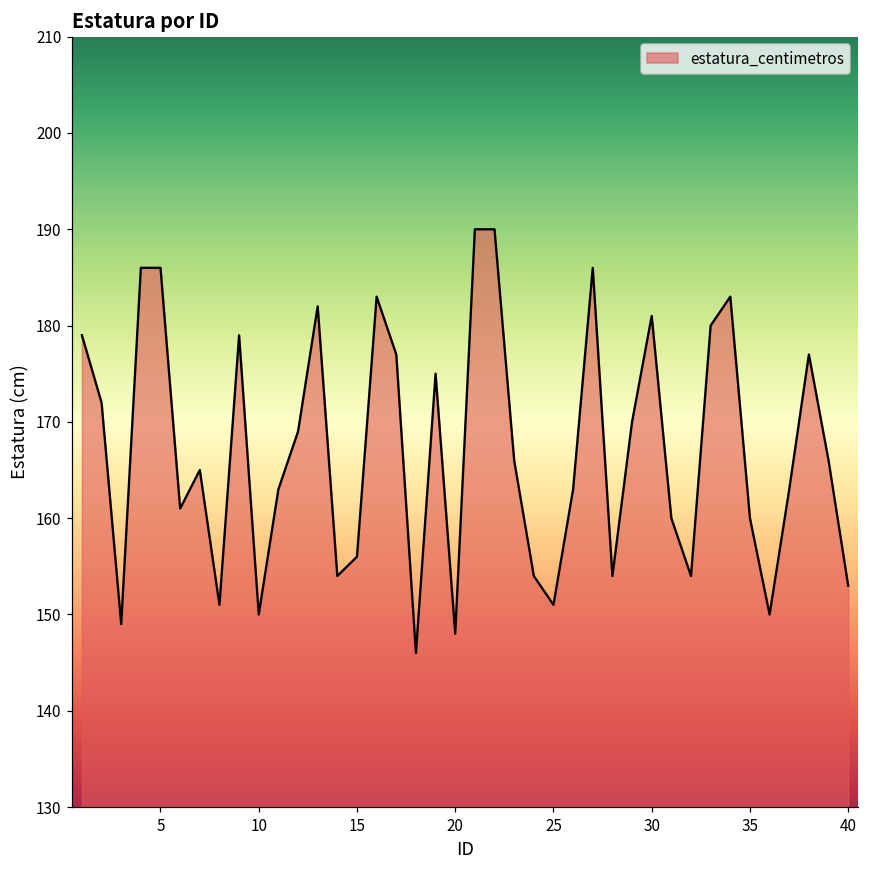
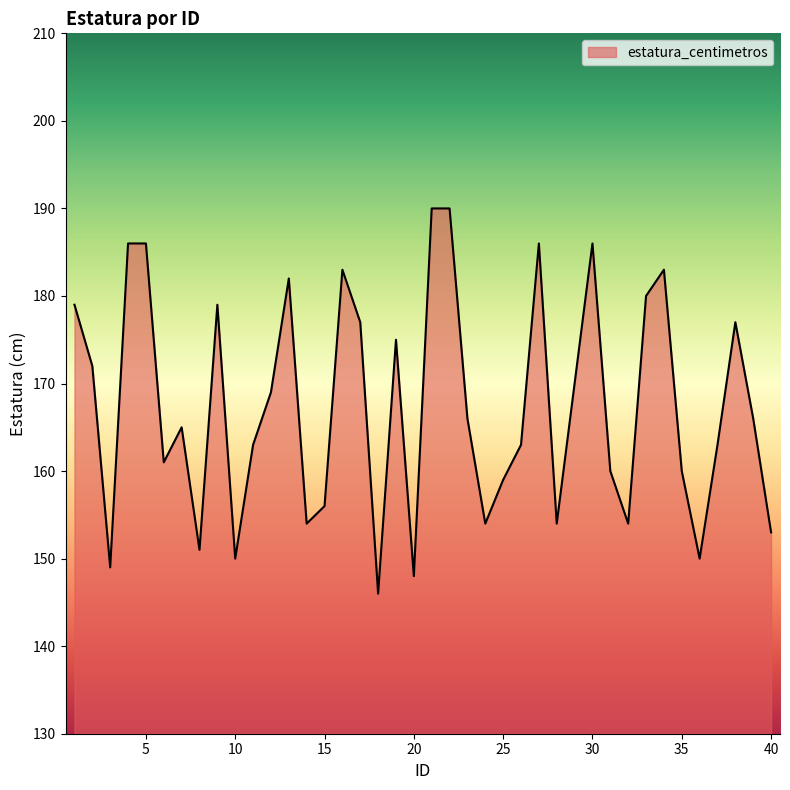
  {
    "5": 186,
    "10": 150,
    "15": 156,
    "20": 148,
-   "25": 151,
-   "30": 181,
+   "25": 159,
+   "30": 186,
    "35": 160,
    "40": 153
  }
